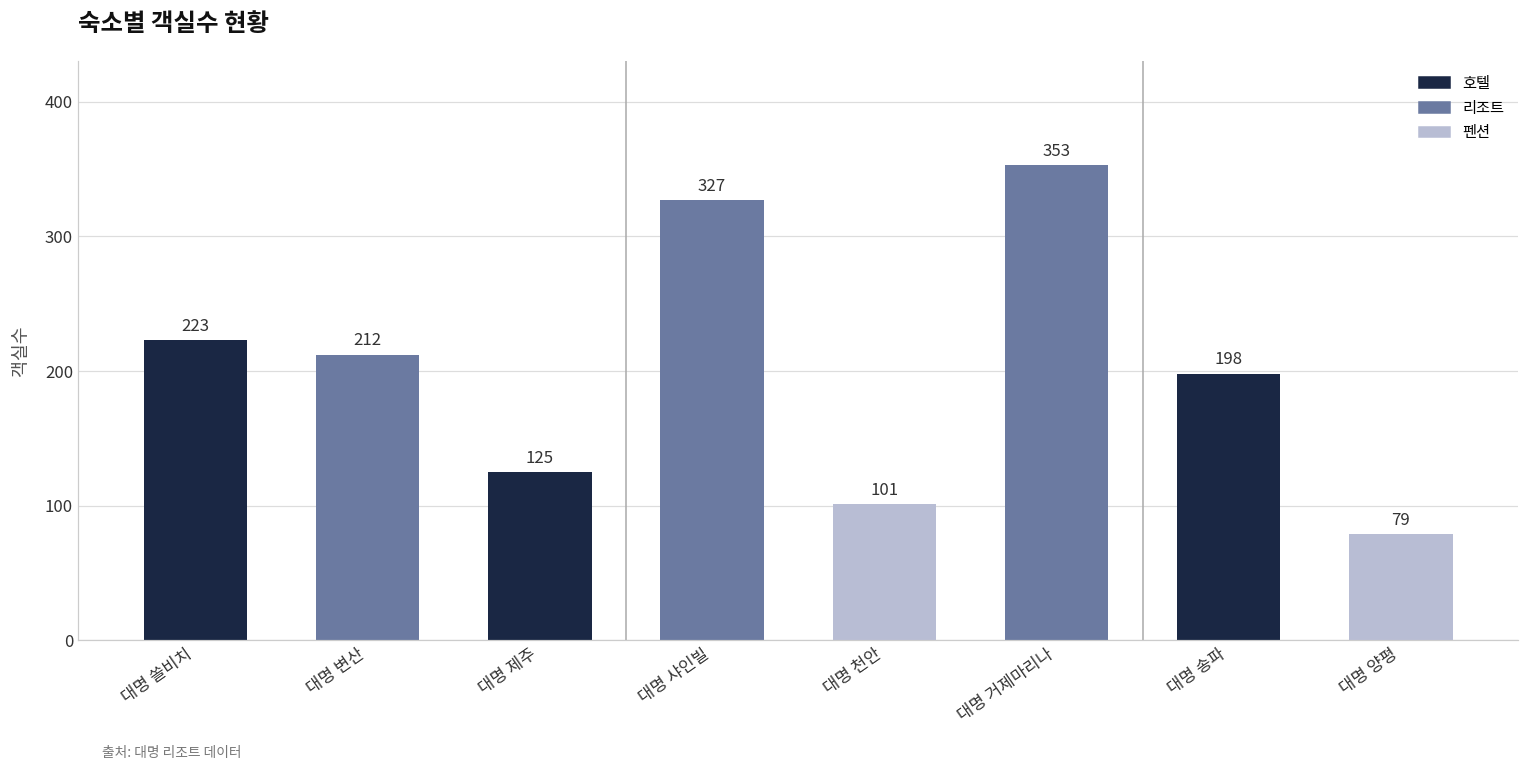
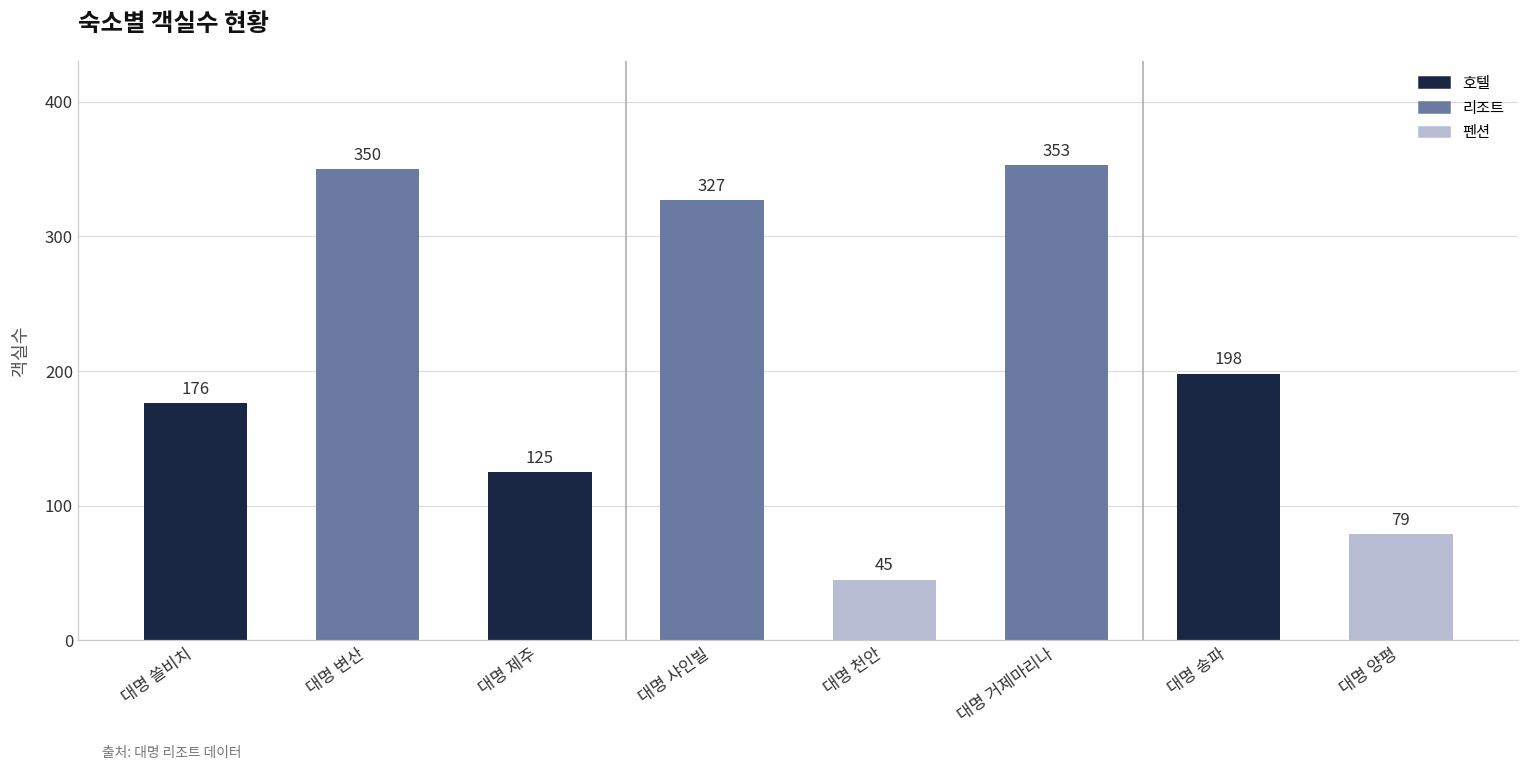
  {
-   "대명 쏠비치": 223,
-   "대명 변산": 212,
+   "대명 쏠비치": 176,
+   "대명 변산": 350,
    "대명 제주": 125,
    "대명 샤인빌": 327,
-   "대명 천안": 101,
+   "대명 천안": 45,
    "대명 거제마리나": 353,
    "대명 송파": 198,
    "대명 양평": 79
  }
